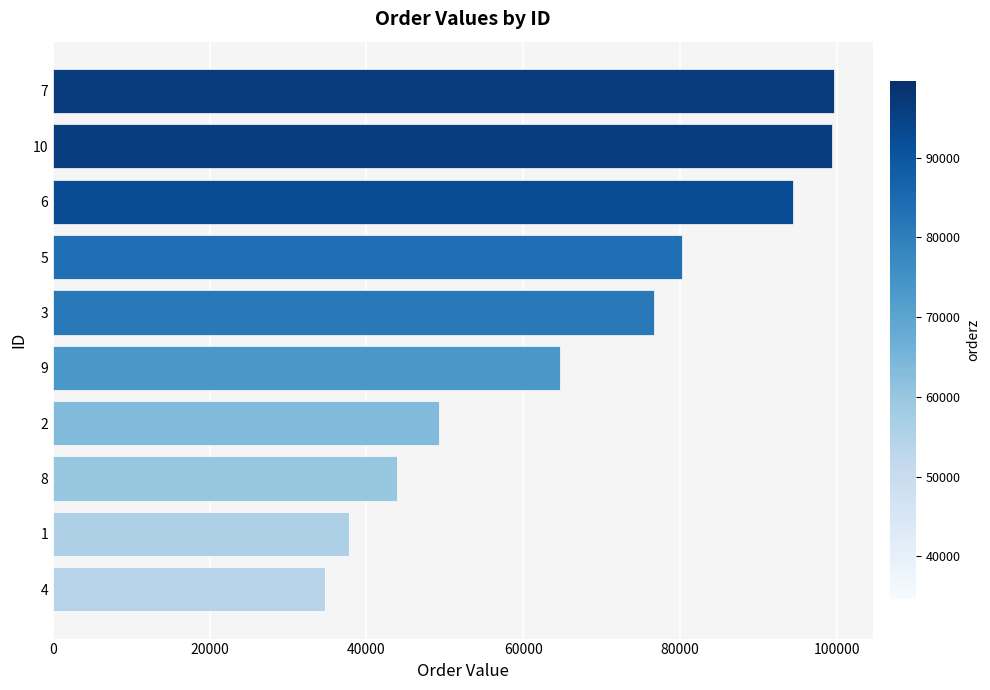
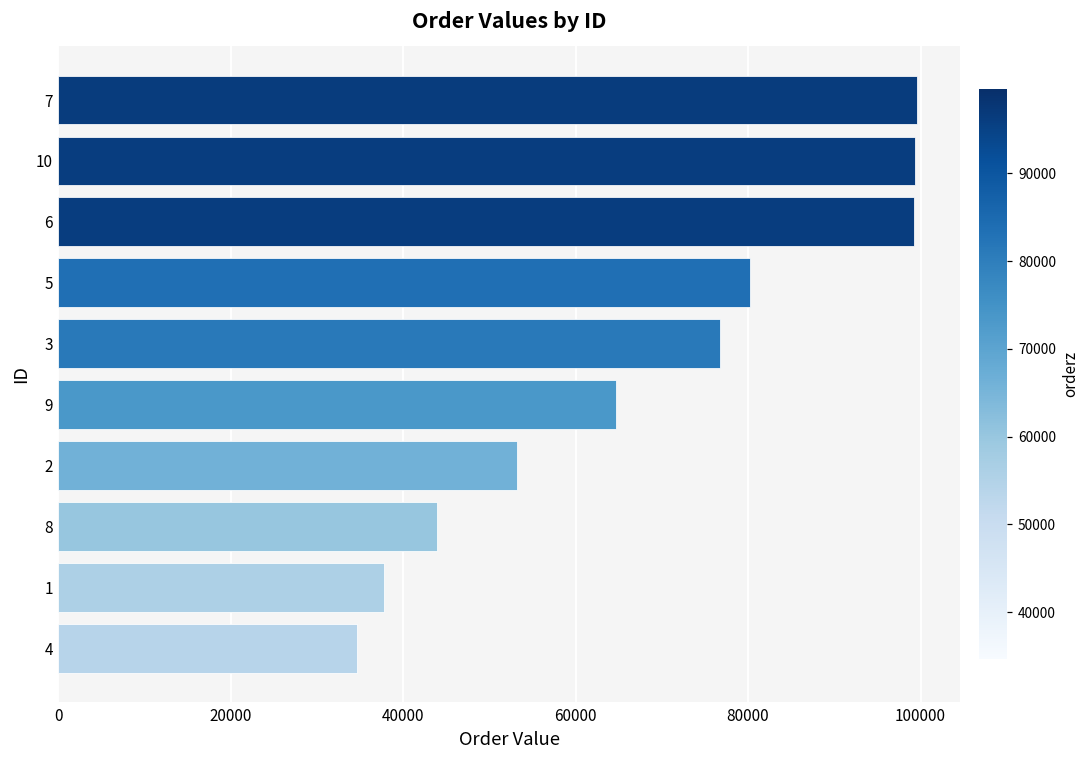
  {
    "7": 100000,
    "10": 99000,
-   "6": 94000,
+   "6": 99000,
    "5": 80000,
    "3": 77000,
    "9": 65000,
-   "2": 49000,
+   "2": 53000,
    "8": 44000,
    "1": 38000,
    "4": 35000
  }
